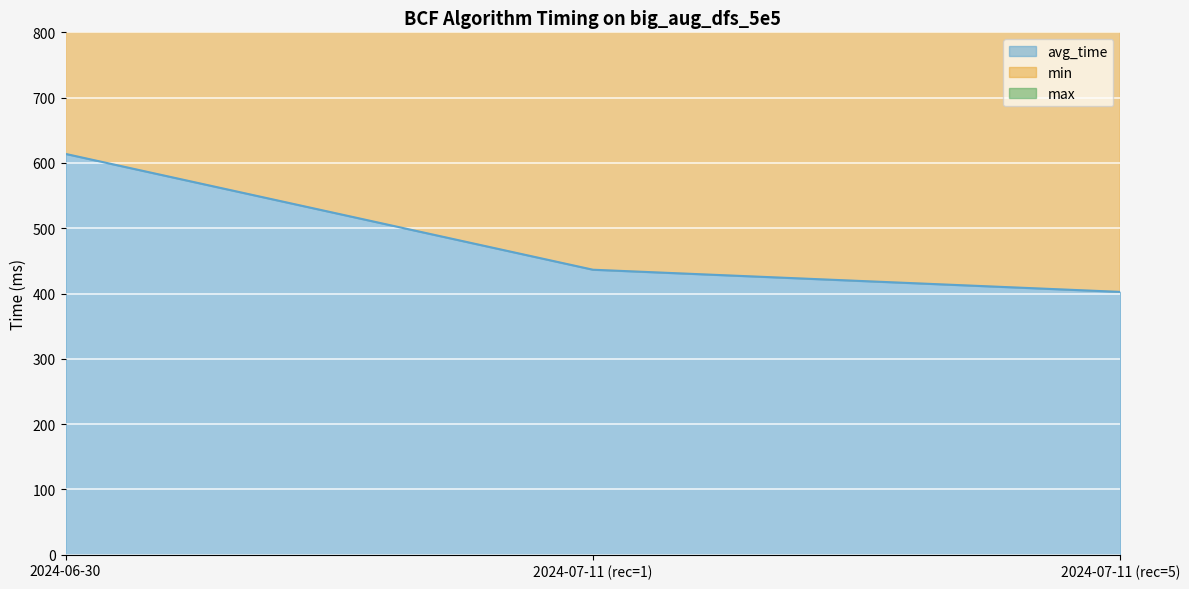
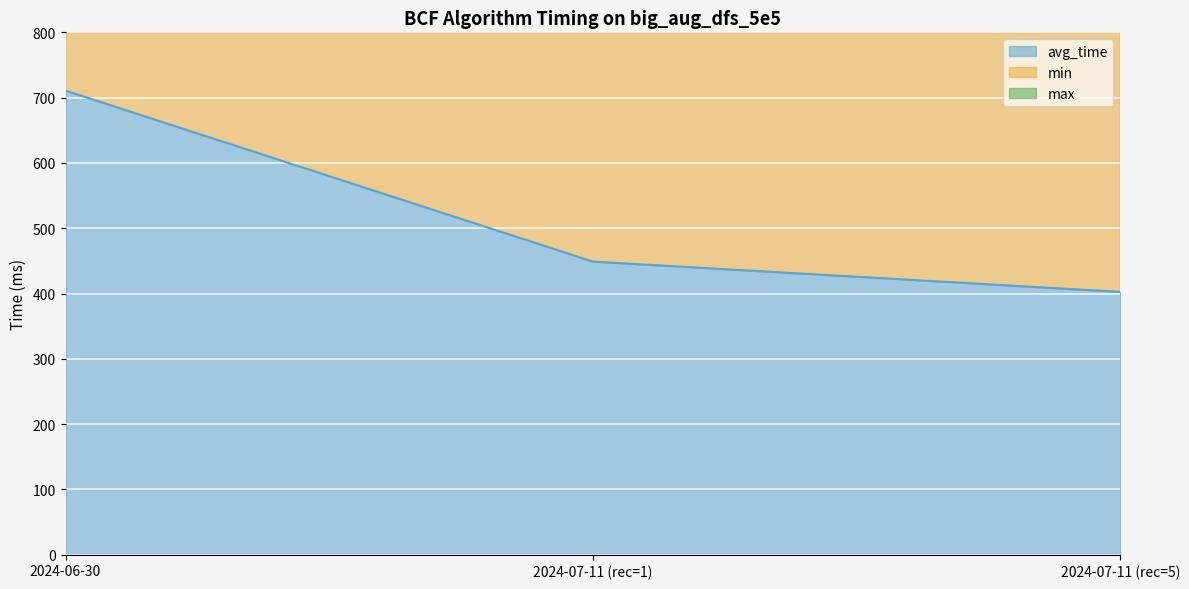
  {
    "avg_time": {
-     "2024-06-30": 610,
-     "2024-07-11 (rec=1)": 440,
+     "2024-06-30": 710,
+     "2024-07-11 (rec=1)": 450,
      "2024-07-11 (rec=5)": 400
    }
  }
